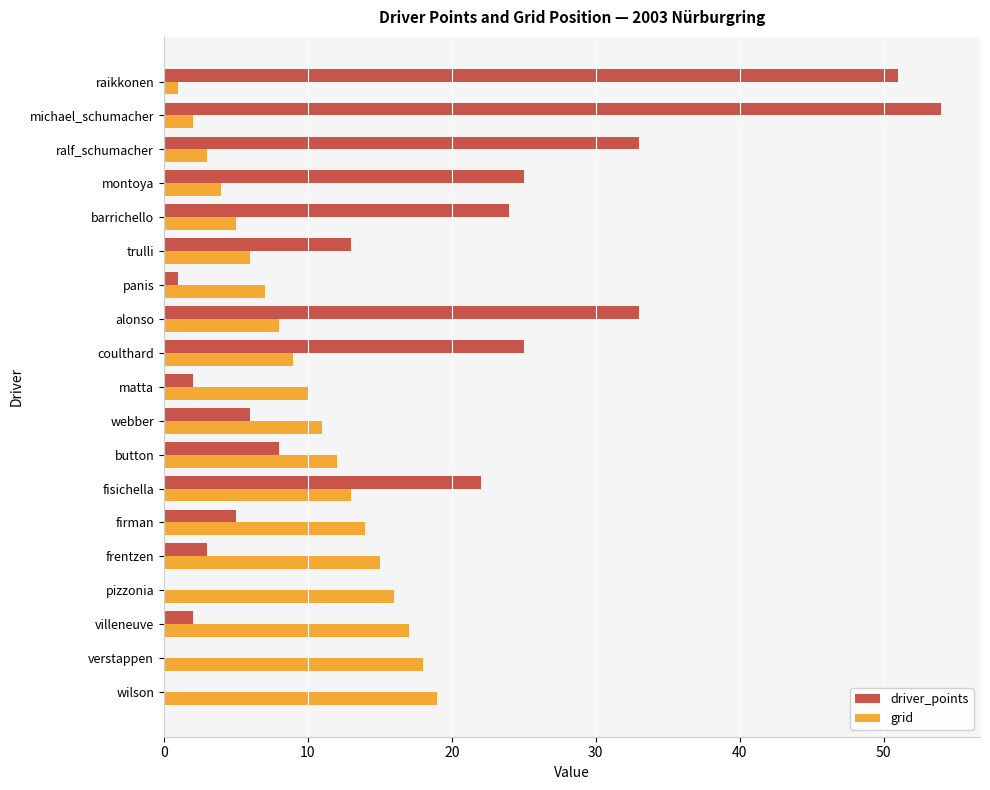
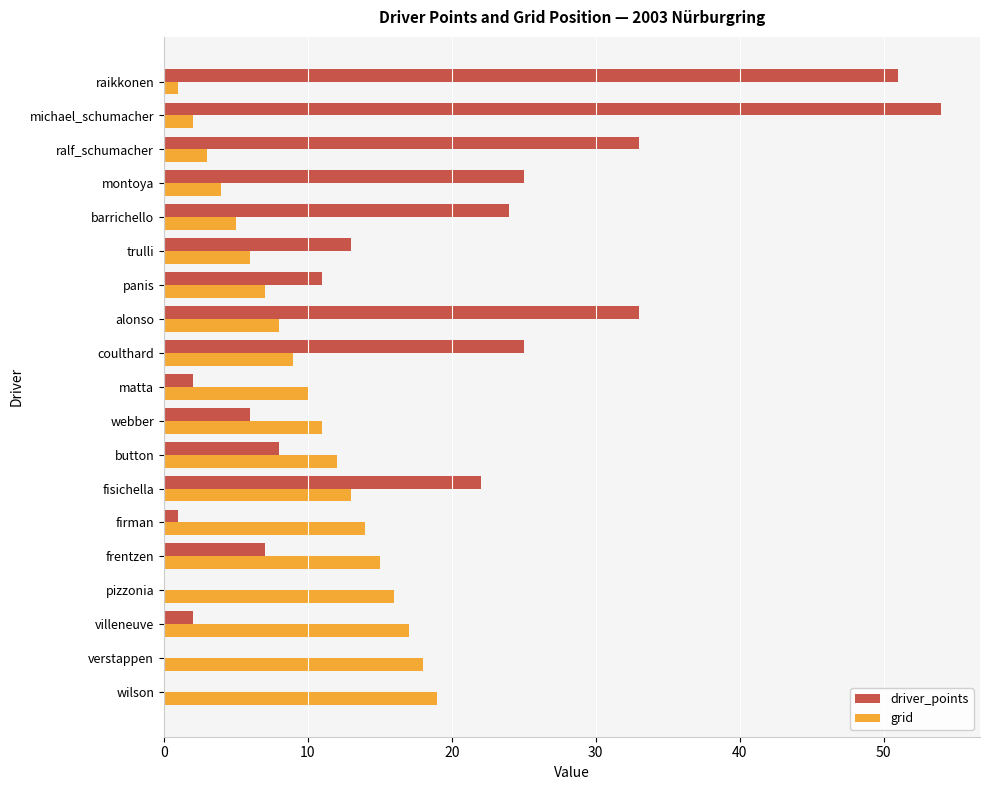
  {
    "driver_points": {
      "raikkonen": 51,
      "michael_schumacher": 54,
      "ralf_schumacher": 33,
      "montoya": 25,
      "barrichello": 24,
      "trulli": 13,
-     "panis": 1,
+     "panis": 11,
      "alonso": 33,
      "coulthard": 25,
      "matta": 2,
      "webber": 6,
      "button": 8,
      "fisichella": 22,
-     "firman": 5,
-     "frentzen": 3,
+     "firman": 1,
+     "frentzen": 7,
      "pizzonia": 0,
      "villeneuve": 2,
      "verstappen": 0,
      "wilson": 0
    },
    "grid": {
      "raikkonen": 1,
      "michael_schumacher": 2,
      "ralf_schumacher": 3,
      "montoya": 4,
      "barrichello": 5,
      "trulli": 6,
      "panis": 7,
      "alonso": 8,
      "coulthard": 9,
      "matta": 10,
      "webber": 11,
      "button": 12,
      "fisichella": 13,
      "firman": 14,
      "frentzen": 15,
      "pizzonia": 16,
      "villeneuve": 17,
      "verstappen": 18,
      "wilson": 19
    }
  }
